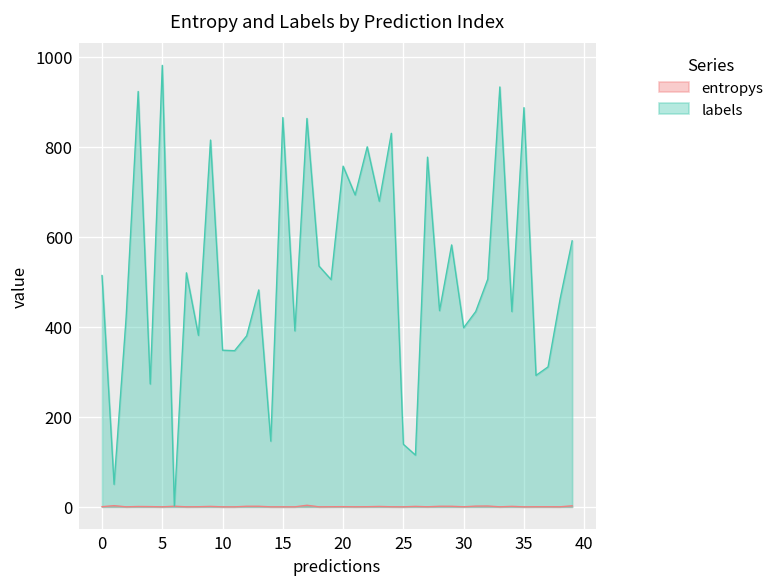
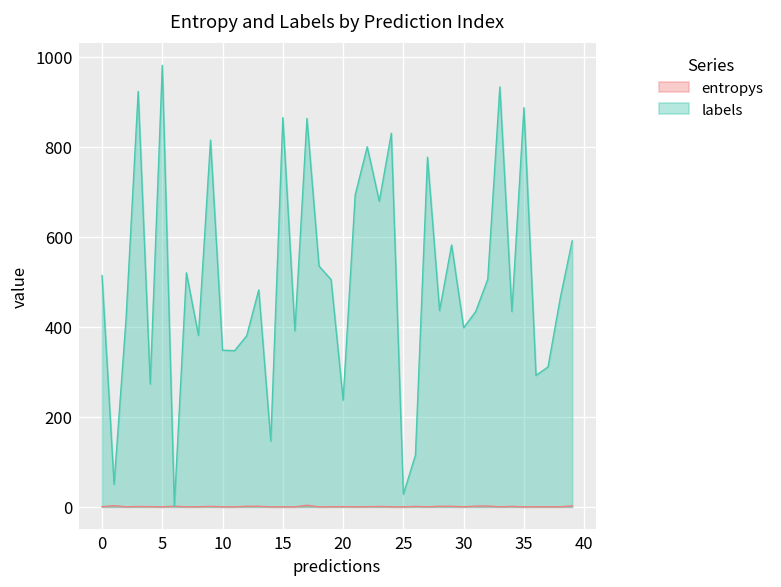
  {
    "entropys": {
      "0": 0,
      "5": 0,
      "10": 0,
      "15": 0,
      "20": 0,
      "25": 0,
      "30": 0,
      "35": 0
    },
    "labels": {
      "0": 510,
      "5": 980,
      "10": 350,
      "15": 870,
-     "20": 760,
-     "25": 140,
+     "20": 240,
+     "25": 30,
      "30": 400,
      "35": 890
    }
  }
